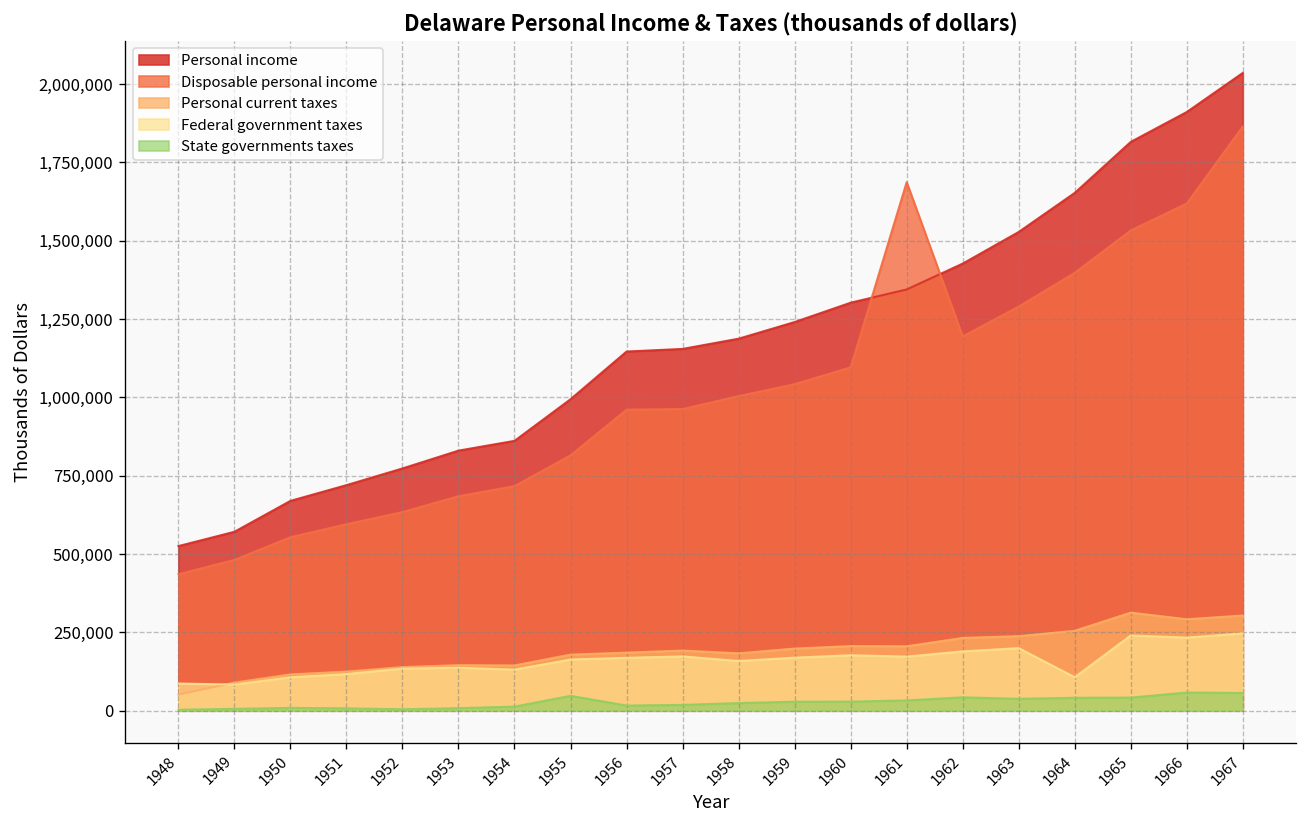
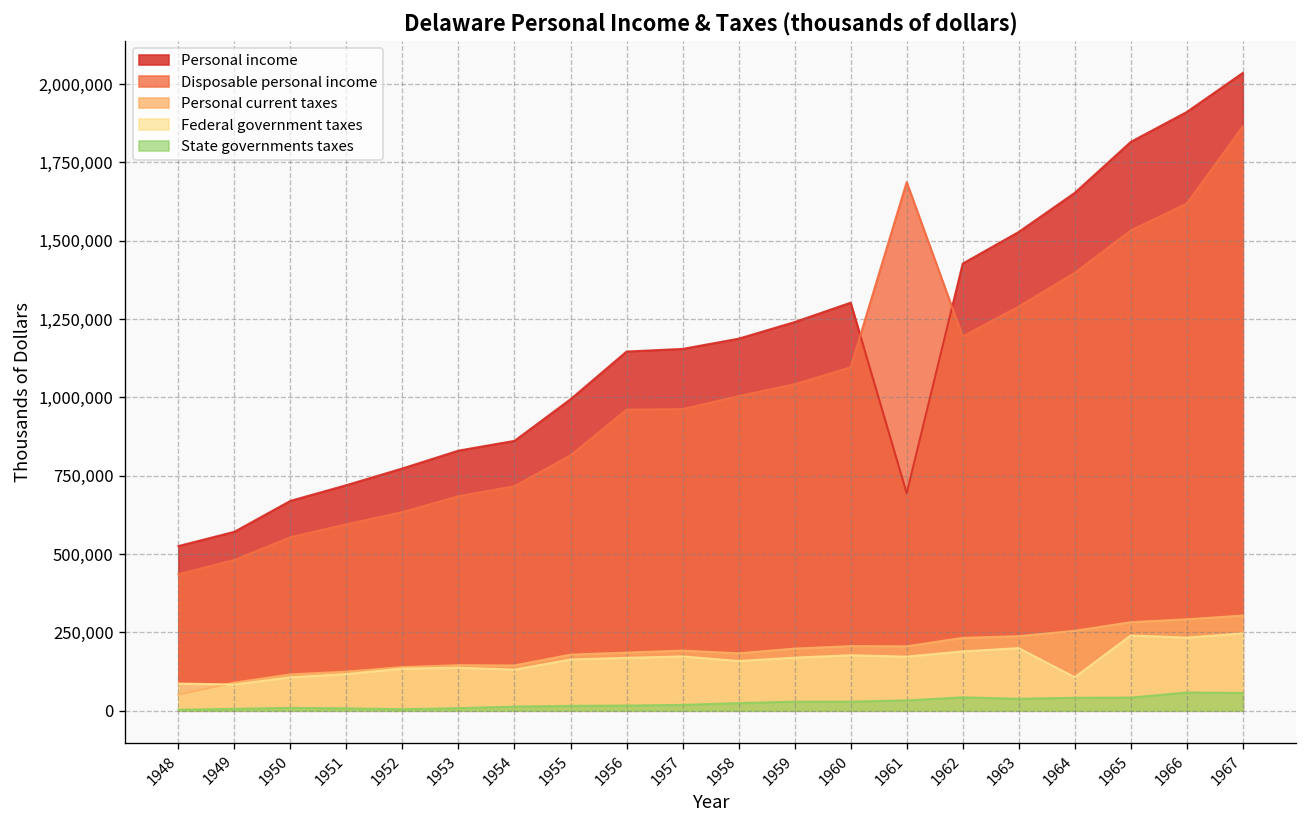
  {
    "Personal income": {
      "1948": "530,000",
      "1949": "570,000",
      "1950": "670,000",
      "1951": "720,000",
      "1952": "770,000",
      "1953": "830,000",
      "1954": "860,000",
      "1955": "990,000",
      "1956": "1,150,000",
      "1957": "1,150,000",
      "1958": "1,190,000",
      "1959": "1,240,000",
      "1960": "1,300,000",
-     "1961": "1,340,000",
+     "1961": "690,000",
      "1962": "1,430,000",
      "1963": "1,530,000",
      "1964": "1,650,000",
      "1965": "1,820,000",
      "1966": "1,910,000",
      "1967": "2,040,000"
    },
    "Disposable personal income": {
      "1948": "440,000",
      "1949": "480,000",
      "1950": "550,000",
      "1951": "600,000",
      "1952": "630,000",
      "1953": "680,000",
      "1954": "720,000",
      "1955": "820,000",
      "1956": "960,000",
      "1957": "960,000",
      "1958": "1,000,000",
      "1959": "1,040,000",
      "1960": "1,100,000",
      "1961": "1,690,000",
      "1962": "1,190,000",
      "1963": "1,290,000",
      "1964": "1,400,000",
      "1965": "1,530,000",
      "1966": "1,620,000",
      "1967": "1,860,000"
    },
    "Personal current taxes": {
      "1948": "50,000",
      "1954": "140,000",
      "1955": "180,000",
      "1956": "190,000",
      "1957": "190,000",
      "1958": "180,000",
      "1959": "200,000",
      "1960": "210,000",
      "1961": "210,000",
      "1962": "230,000",
      "1963": "240,000",
      "1964": "260,000",
-     "1965": "310,000",
+     "1965": "280,000",
      "1966": "290,000",
      "1967": "300,000"
    },
    "Federal government taxes": {
      "1948": "90,000",
      "1954": "130,000",
      "1955": "160,000",
      "1956": "170,000",
      "1957": "170,000",
      "1958": "160,000",
      "1959": "170,000",
      "1960": "180,000",
      "1961": "170,000",
      "1962": "190,000",
      "1963": "200,000",
      "1964": "110,000",
      "1965": "240,000",
      "1966": "230,000",
      "1967": "250,000"
    },
    "State governments taxes": {
      "1948": "0",
      "1949": "10,000",
      "1950": "10,000",
      "1951": "10,000",
      "1952": "0",
      "1953": "10,000",
      "1954": "10,000",
-     "1955": "50,000",
+     "1955": "20,000",
      "1956": "20,000",
      "1957": "20,000",
      "1958": "20,000",
      "1959": "30,000",
      "1960": "30,000",
      "1961": "30,000",
      "1962": "40,000",
      "1963": "40,000",
      "1964": "40,000",
      "1965": "40,000",
      "1966": "60,000",
      "1967": "60,000"
    }
  }
